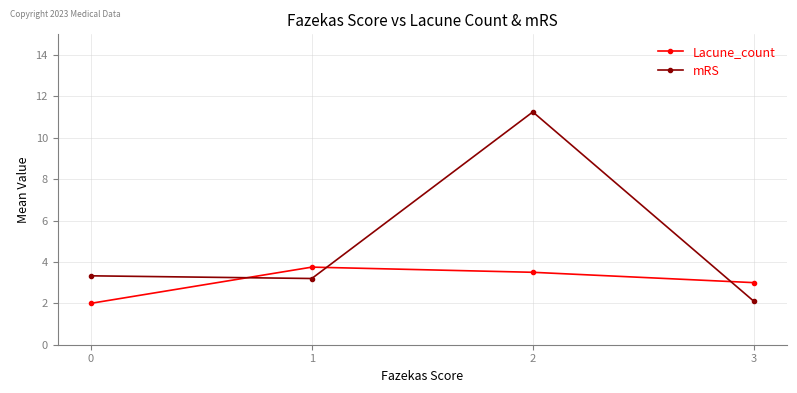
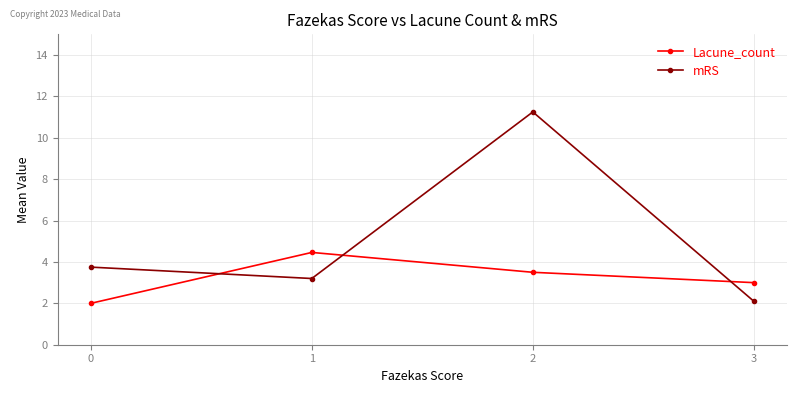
  {
    "Lacune_count": {
      "0": 2.0,
-     "1": 3.8,
+     "1": 4.5,
      "2": 3.5,
      "3": 3.0
    },
    "mRS": {
-     "0": 3.3,
+     "0": 3.8,
      "1": 3.2,
      "2": 11.3,
      "3": 2.1
    }
  }
